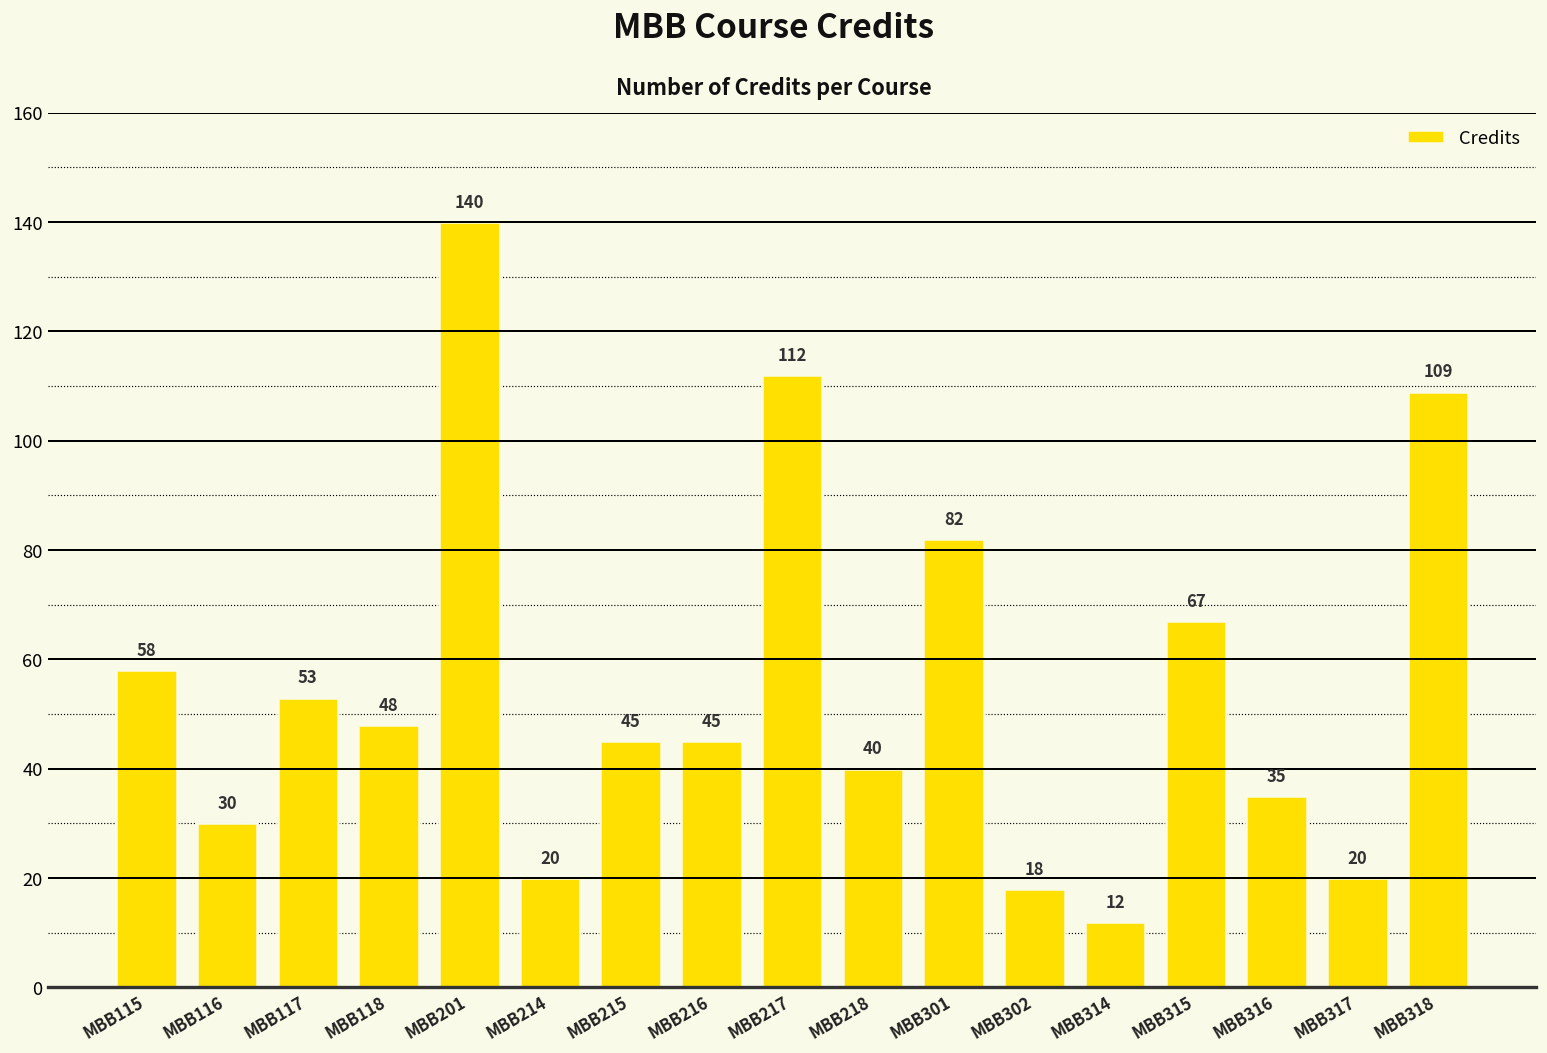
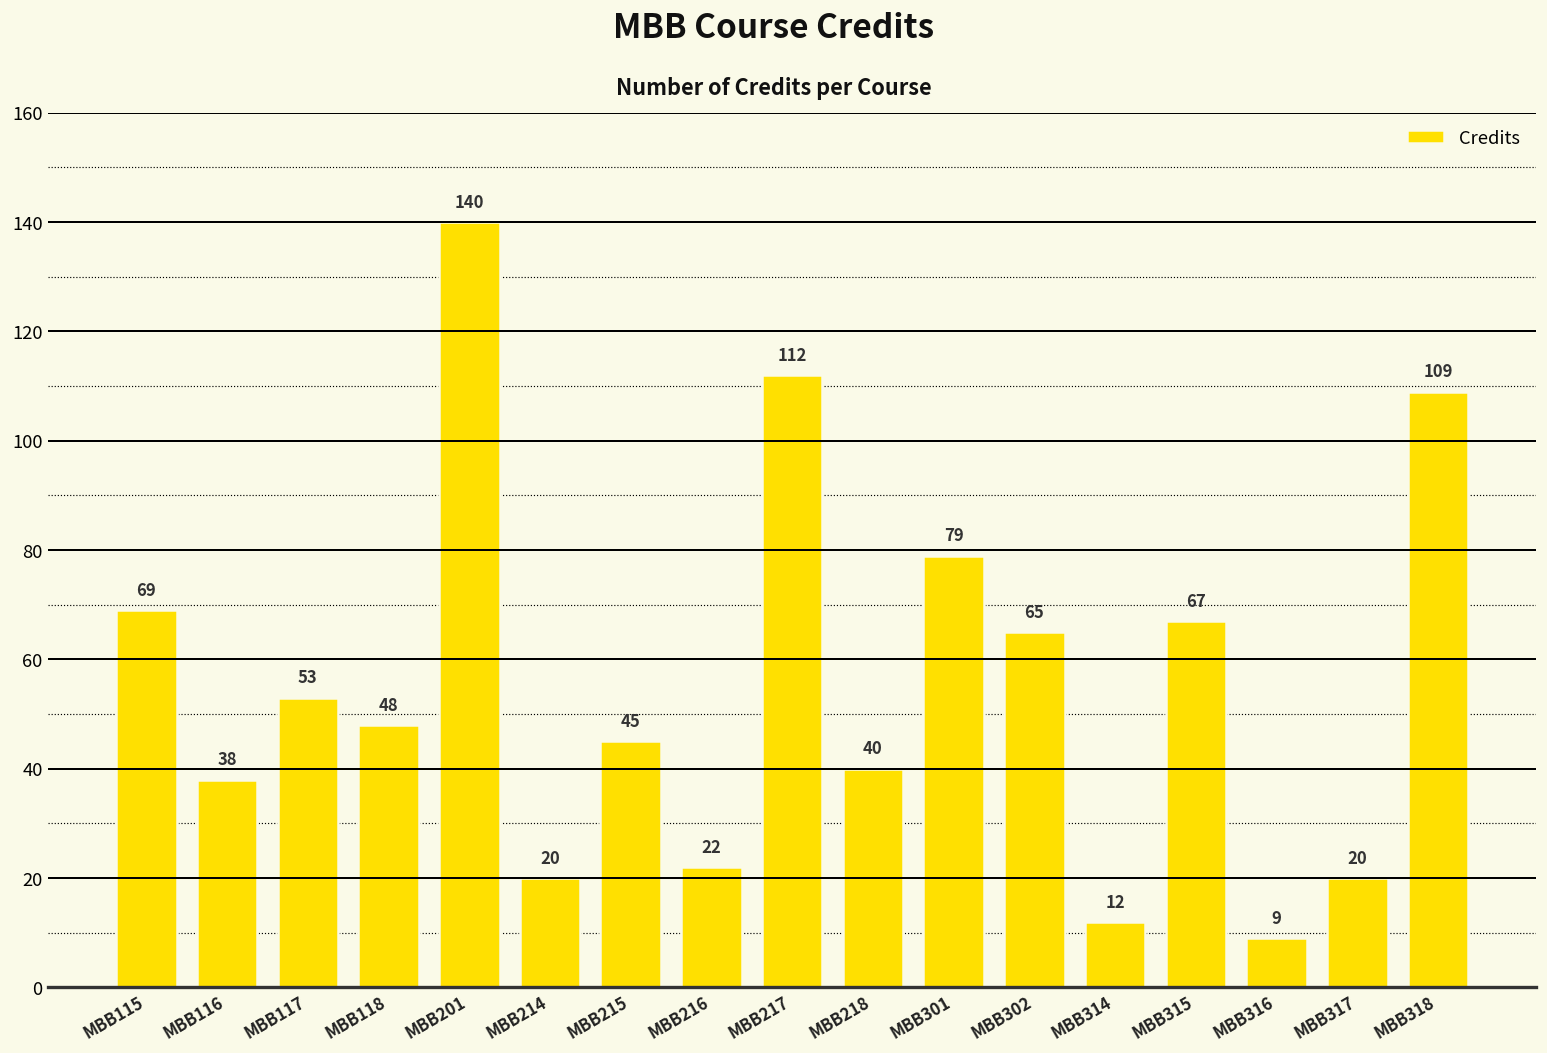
  {
-   "MBB115": 58,
-   "MBB116": 30,
+   "MBB115": 69,
+   "MBB116": 38,
    "MBB117": 53,
    "MBB118": 48,
    "MBB201": 140,
    "MBB214": 20,
    "MBB215": 45,
-   "MBB216": 45,
+   "MBB216": 22,
    "MBB217": 112,
    "MBB218": 40,
-   "MBB301": 82,
-   "MBB302": 18,
+   "MBB301": 79,
+   "MBB302": 65,
    "MBB314": 12,
    "MBB315": 67,
-   "MBB316": 35,
+   "MBB316": 9,
    "MBB317": 20,
    "MBB318": 109
  }
